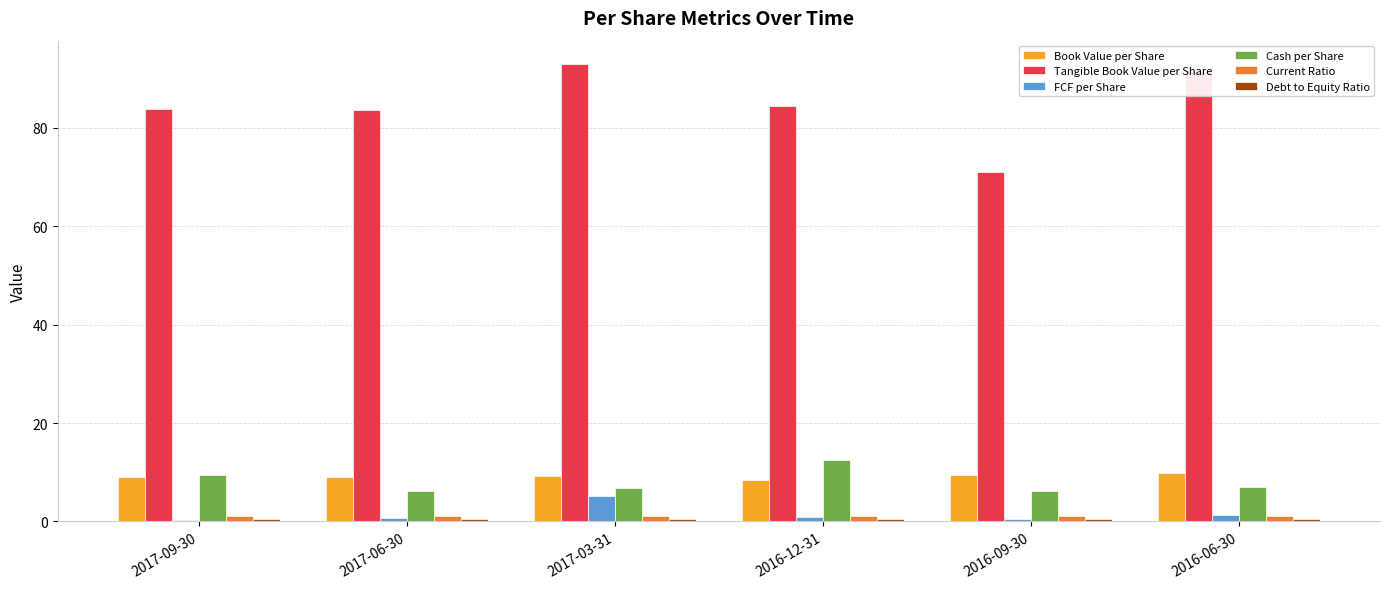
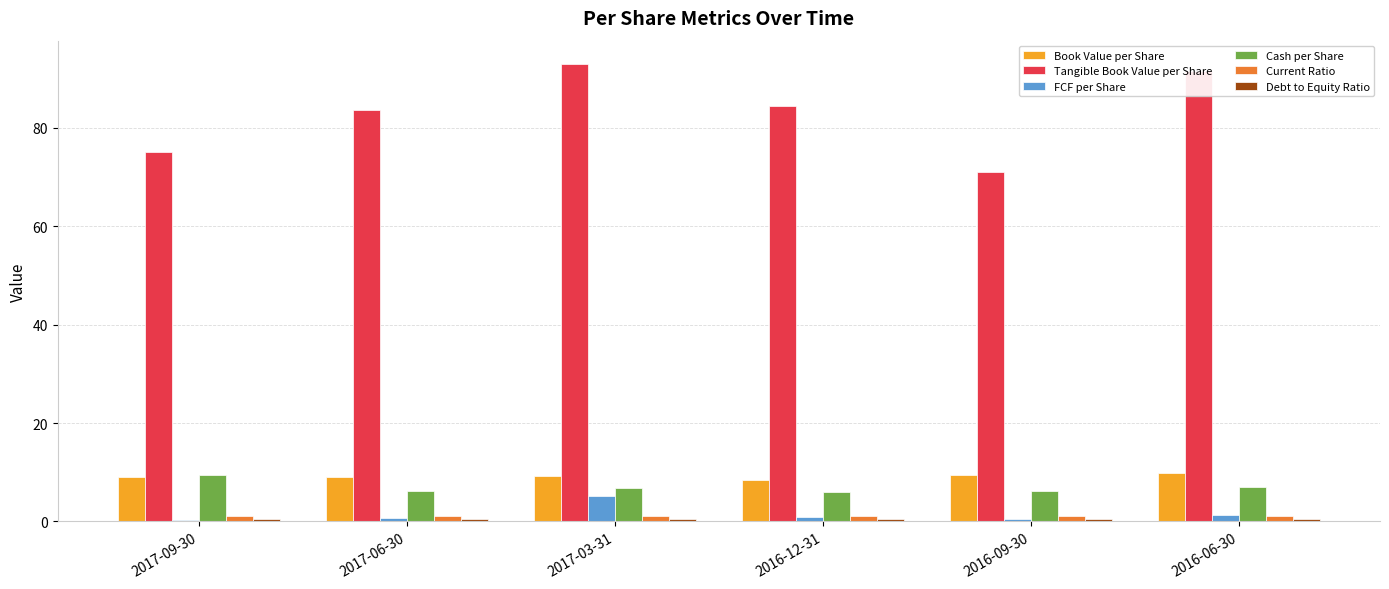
  {
    "Tangible Book Value per Share": {
-     "2017-09-30": 84,
+     "2017-09-30": 75,
      "2017-06-30": 84,
      "2017-03-31": 93,
      "2016-12-31": 84,
      "2016-09-30": 71
    },
    "FCF per Share": {
      "2017-06-30": 1,
      "2017-03-31": 5,
      "2016-12-31": 1,
      "2016-06-30": 1
    },
    "Cash per Share": {
      "2017-09-30": 9,
      "2017-06-30": 6,
      "2017-03-31": 7,
-     "2016-12-31": 13,
+     "2016-12-31": 6,
      "2016-09-30": 6,
      "2016-06-30": 7
    },
    "Debt to Equity Ratio": {
      "2017-09-30": 1,
      "2016-12-31": 1
    }
  }
